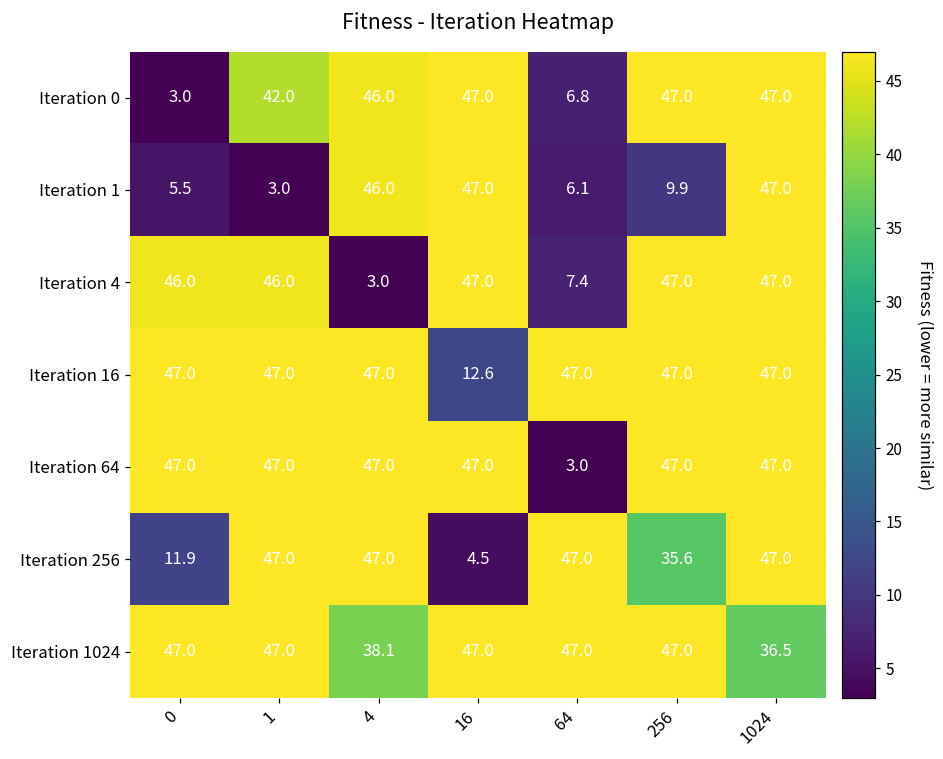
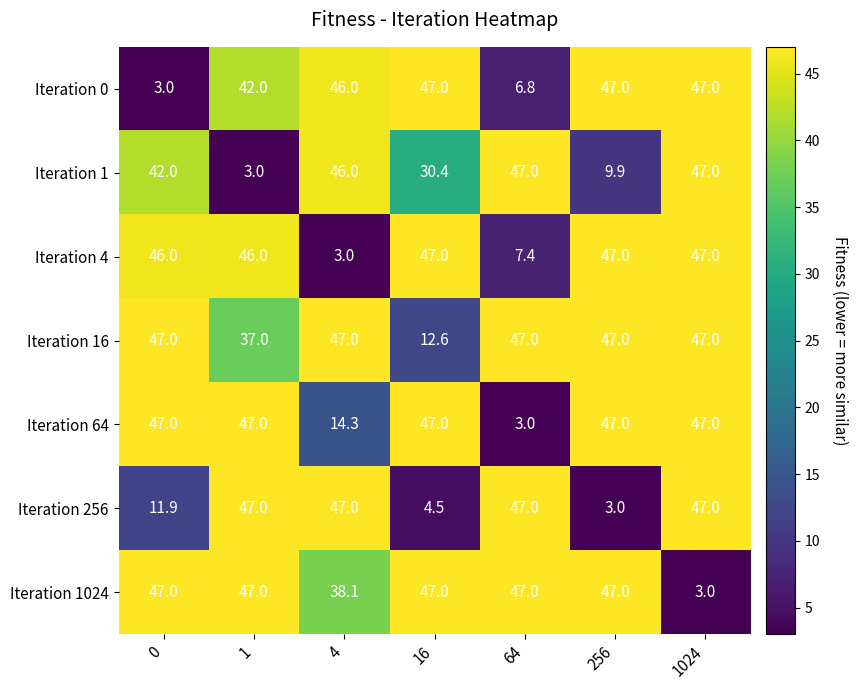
  {
    "Iteration 0": {
      "0": 3.0,
      "1": 42.0,
      "4": 46.0,
      "16": 47.0,
      "64": 6.8,
      "256": 47.0,
      "1024": 47.0
    },
    "Iteration 1": {
-     "0": 5.5,
+     "0": 42.0,
      "1": 3.0,
      "4": 46.0,
-     "16": 47.0,
-     "64": 6.1,
+     "16": 30.4,
+     "64": 47.0,
      "256": 9.9,
      "1024": 47.0
    },
    "Iteration 4": {
      "0": 46.0,
      "1": 46.0,
      "4": 3.0,
      "16": 47.0,
      "64": 7.4,
      "256": 47.0,
      "1024": 47.0
    },
    "Iteration 16": {
      "0": 47.0,
-     "1": 47.0,
+     "1": 37.0,
      "4": 47.0,
      "16": 12.6,
      "64": 47.0,
      "256": 47.0,
      "1024": 47.0
    },
    "Iteration 64": {
      "0": 47.0,
      "1": 47.0,
-     "4": 47.0,
+     "4": 14.3,
      "16": 47.0,
      "64": 3.0,
      "256": 47.0,
      "1024": 47.0
    },
    "Iteration 256": {
      "0": 11.9,
      "1": 47.0,
      "4": 47.0,
      "16": 4.5,
      "64": 47.0,
-     "256": 35.6,
+     "256": 3.0,
      "1024": 47.0
    },
    "Iteration 1024": {
      "0": 47.0,
      "1": 47.0,
      "4": 38.1,
      "16": 47.0,
      "64": 47.0,
      "256": 47.0,
-     "1024": 36.5
+     "1024": 3.0
    }
  }
